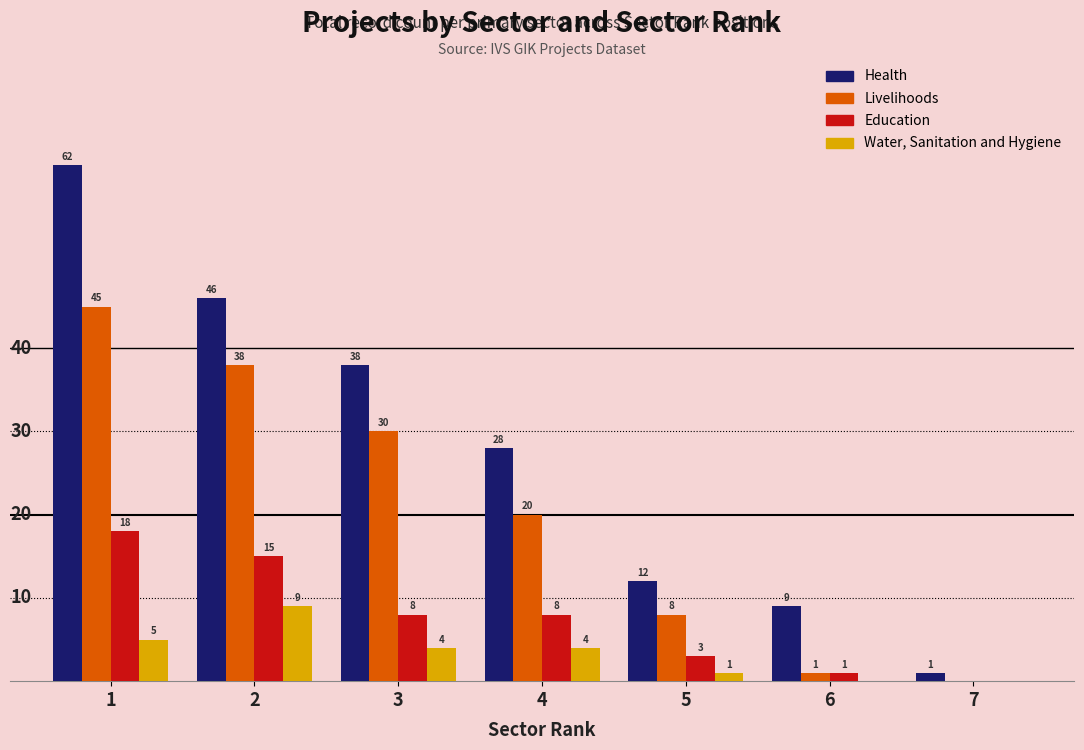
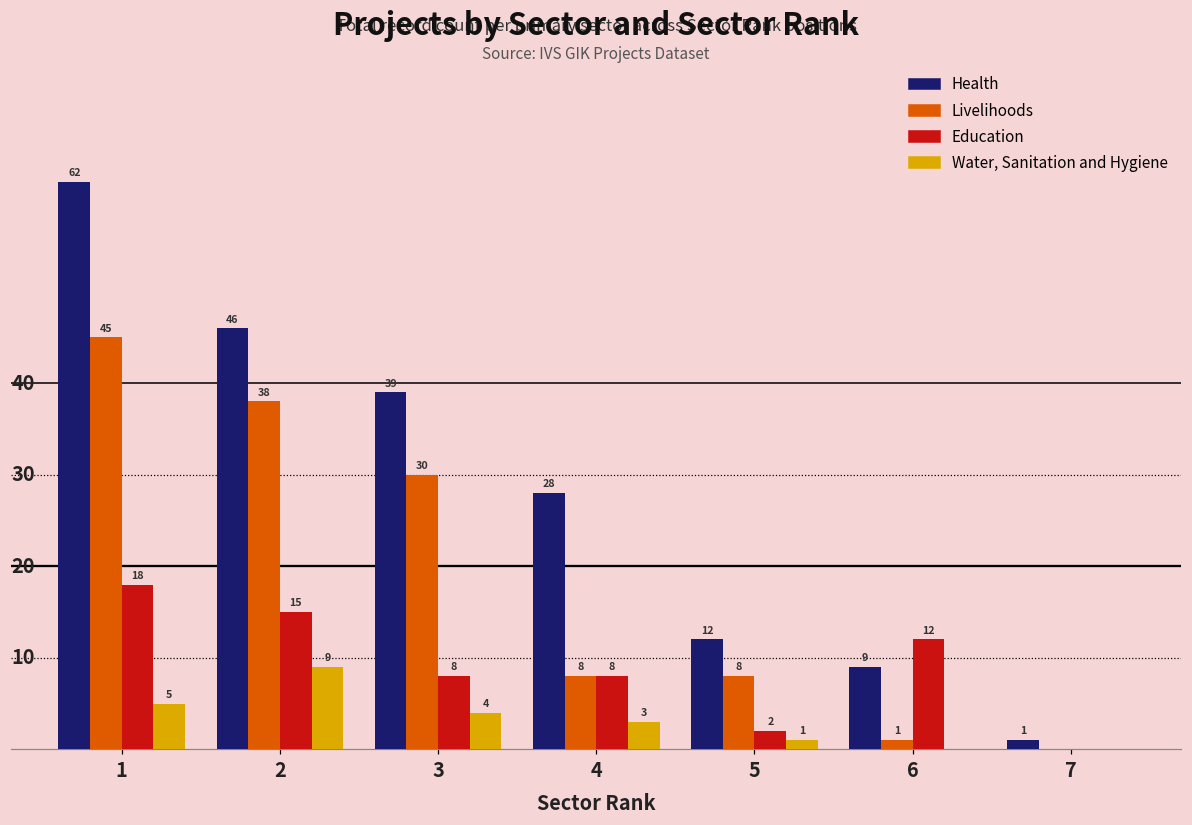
  {
    "Health": {
      "1": 62,
      "2": 46,
-     "3": 38,
+     "3": 39,
      "4": 28,
      "5": 12,
      "6": 9,
      "7": 1
    },
    "Livelihoods": {
      "1": 45,
      "2": 38,
      "3": 30,
-     "4": 20,
+     "4": 8,
      "5": 8,
      "6": 1
    },
    "Education": {
      "1": 18,
      "2": 15,
      "3": 8,
      "4": 8,
-     "5": 3,
-     "6": 1
+     "5": 2,
+     "6": 12
    },
    "Water, Sanitation and Hygiene": {
      "1": 5,
      "2": 9,
      "3": 4,
-     "4": 4,
+     "4": 3,
      "5": 1
    }
  }
